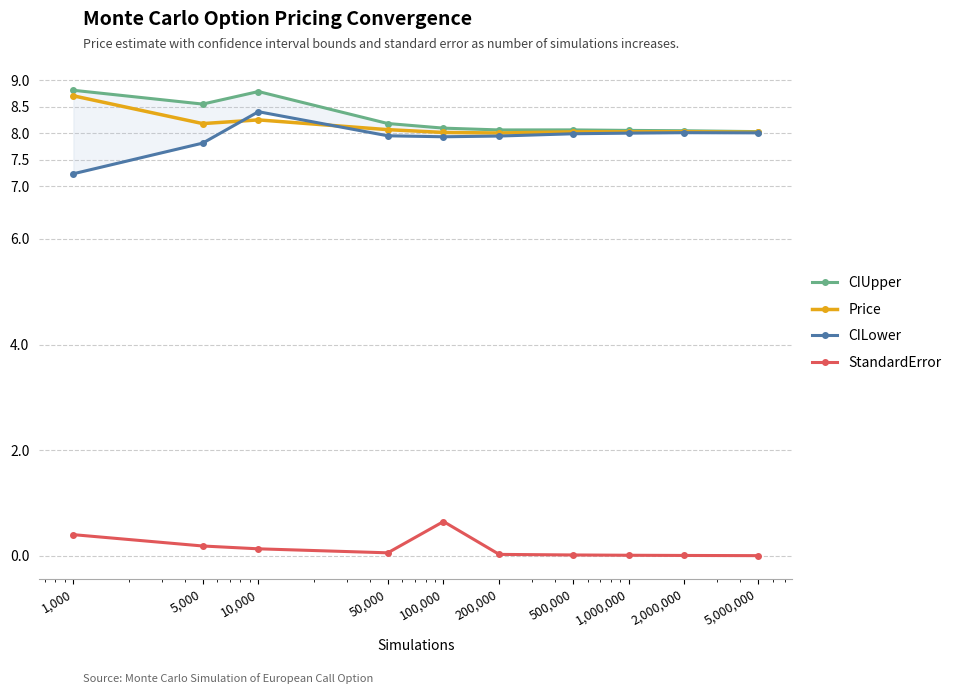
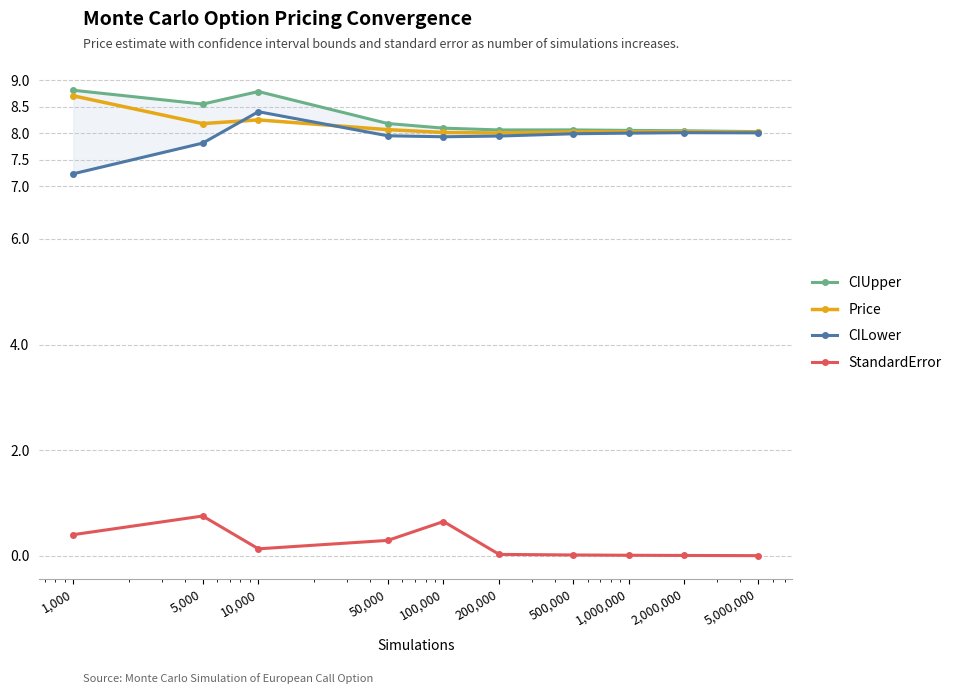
  {
    "CIUpper": {
      "1,000": 8.8,
      "5,000": 8.6,
      "10,000": 8.8,
      "50,000": 8.2,
      "100,000": 8.1,
      "200,000": 8.1
    },
    "Price": {
      "1,000": 8.7,
      "5,000": 8.2,
      "10,000": 8.3,
      "50,000": 8.1,
      "100,000": 8.0,
      "200,000": 8.0
    },
    "CILower": {
      "1,000": 7.2,
      "5,000": 7.8,
      "10,000": 8.4,
      "50,000": 8.0,
      "100,000": 7.9,
      "200,000": 7.9
    },
    "StandardError": {
      "1,000": 0.4,
-     "5,000": 0.2,
+     "5,000": 0.8,
      "10,000": 0.1,
-     "50,000": 0.1,
+     "50,000": 0.3,
      "100,000": 0.7,
      "200,000": 0.0,
      "500,000": 0.0,
      "1,000,000": 0.0,
      "2,000,000": 0.0,
      "5,000,000": 0.0
    }
  }
